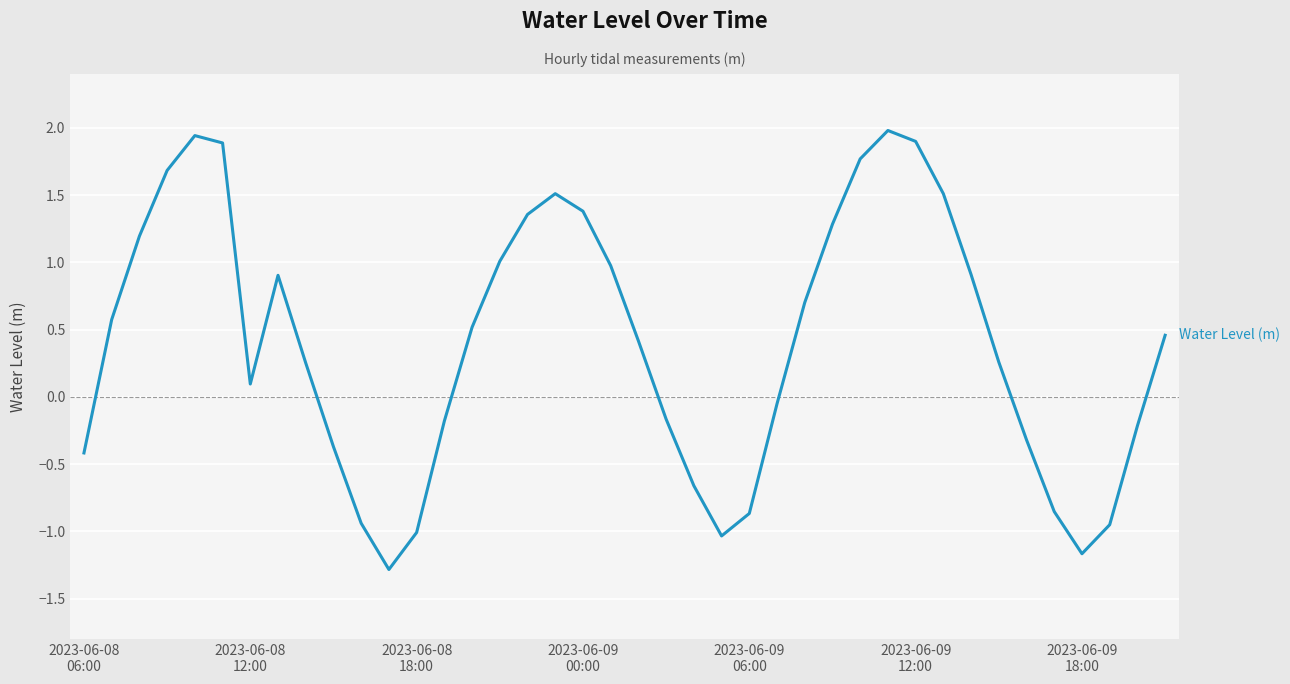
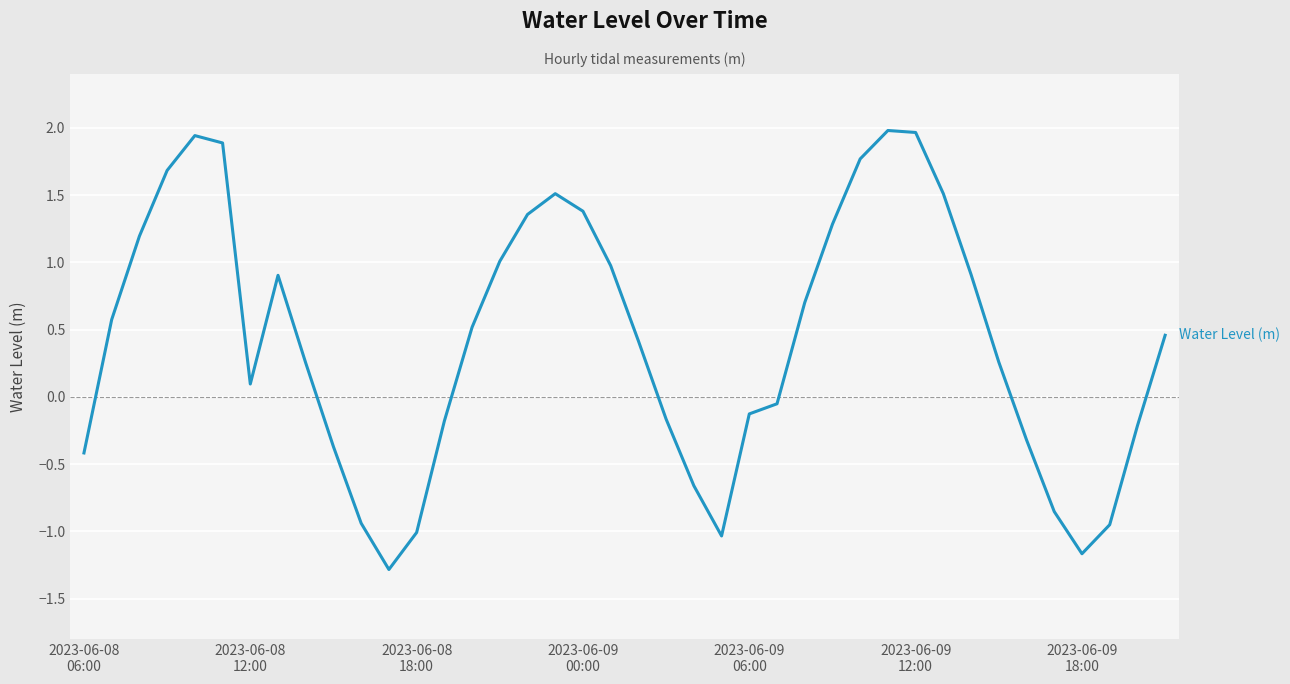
  {
    "2023-06-08 06:00": -0.42,
    "2023-06-08 12:00": 0.10,
    "2023-06-08 18:00": -1.01,
    "2023-06-09 00:00": 1.38,
-   "2023-06-09 06:00": -0.87,
-   "2023-06-09 12:00": 1.90,
+   "2023-06-09 06:00": -0.13,
+   "2023-06-09 12:00": 1.97,
    "2023-06-09 18:00": -1.17
  }
